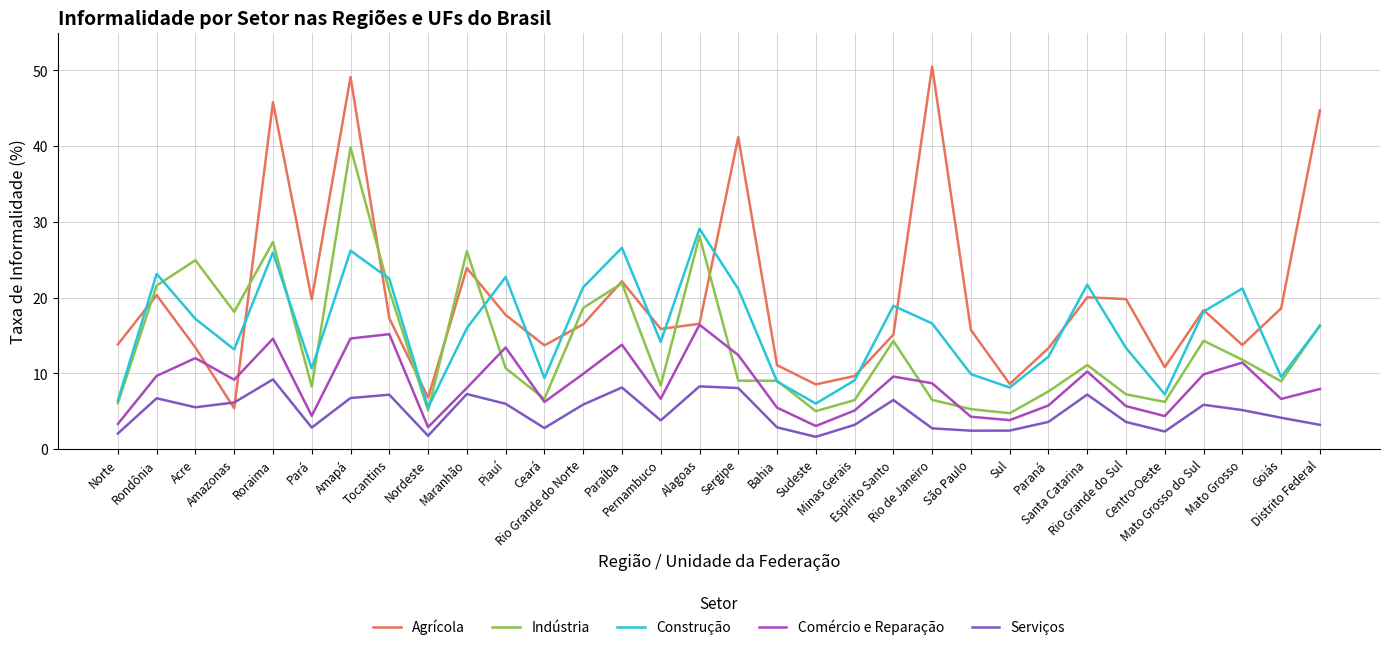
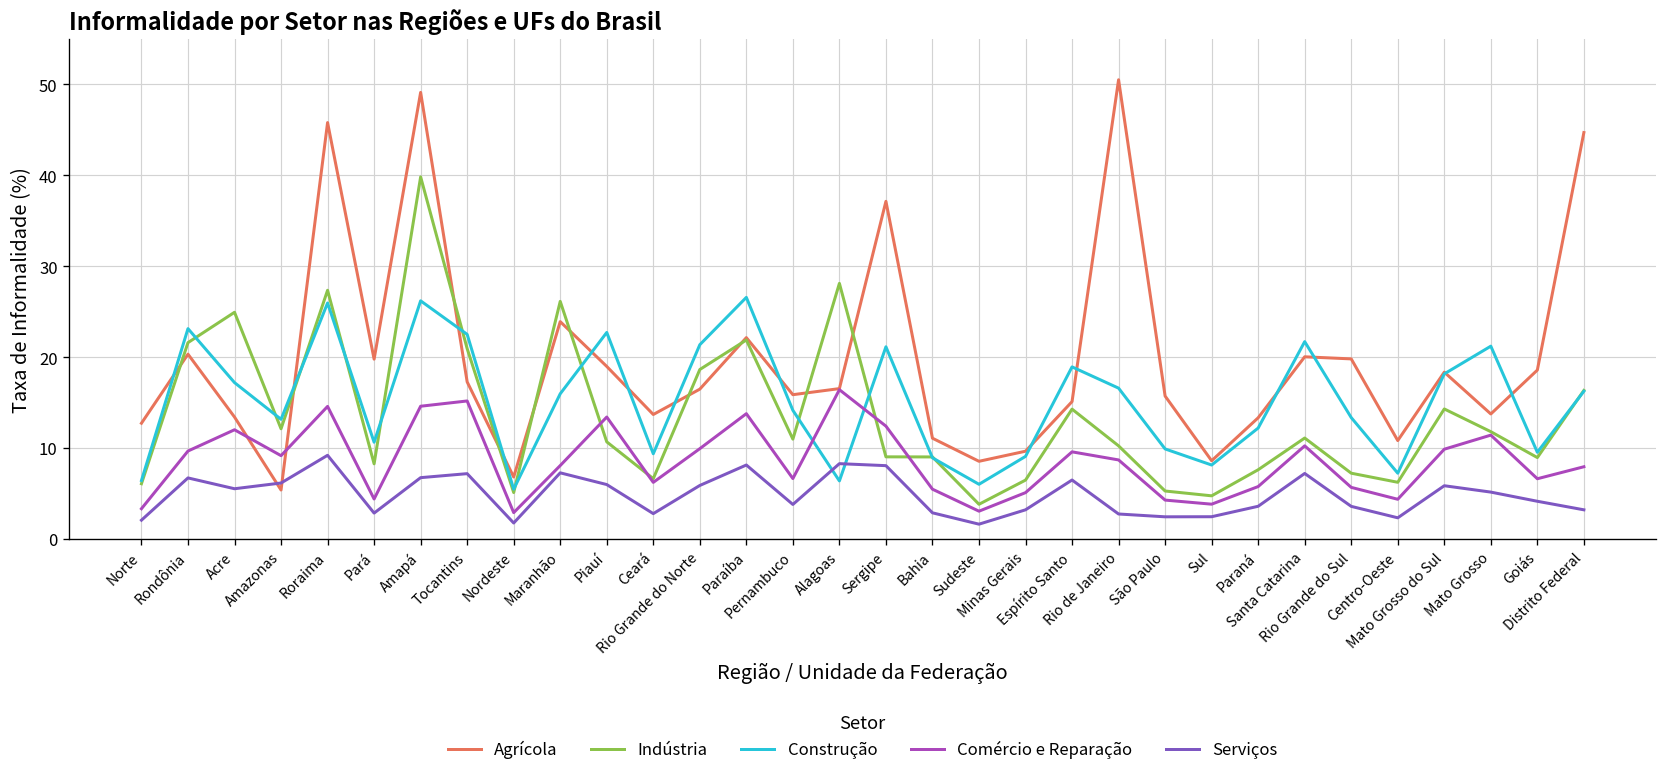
  {
    "Agrícola": {
-     "Norte": 14,
+     "Norte": 13,
      "Rondônia": 20,
      "Acre": 13,
      "Amazonas": 5,
      "Roraima": 46,
      "Pará": 20,
      "Amapá": 49,
      "Tocantins": 17,
      "Nordeste": 7,
      "Maranhão": 24,
-     "Piauí": 18,
+     "Piauí": 19,
      "Ceará": 14,
      "Rio Grande do Norte": 16,
      "Pernambuco": 16,
-     "Sergipe": 41,
+     "Sergipe": 37,
      "Bahia": 11,
      "Sudeste": 9,
      "Minas Gerais": 10,
      "Espírito Santo": 15,
      "Rio de Janeiro": 51,
      "São Paulo": 16,
      "Sul": 9,
      "Paraná": 13,
      "Santa Catarina": 20,
      "Rio Grande do Sul": 20,
      "Centro-Oeste": 11,
      "Mato Grosso": 14,
      "Goiás": 19,
      "Distrito Federal": 45
    },
    "Indústria": {
      "Norte": 6,
      "Rondônia": 22,
      "Acre": 25,
-     "Amazonas": 18,
+     "Amazonas": 12,
      "Roraima": 27,
      "Pará": 8,
      "Amapá": 40,
      "Tocantins": 21,
      "Nordeste": 5,
      "Maranhão": 26,
      "Piauí": 11,
      "Ceará": 7,
      "Rio Grande do Norte": 19,
-     "Pernambuco": 8,
+     "Pernambuco": 11,
      "Alagoas": 28,
      "Sergipe": 9,
-     "Sudeste": 5,
+     "Sudeste": 4,
      "Minas Gerais": 6,
      "Espírito Santo": 14,
-     "Rio de Janeiro": 6,
+     "Rio de Janeiro": 10,
      "São Paulo": 5,
      "Sul": 5,
      "Paraná": 8,
      "Santa Catarina": 11,
      "Rio Grande do Sul": 7,
      "Centro-Oeste": 6,
      "Mato Grosso do Sul": 14,
      "Mato Grosso": 12,
      "Goiás": 9
    },
    "Construção": {
      "Norte": 6,
      "Rondônia": 23,
      "Acre": 17,
      "Amazonas": 13,
      "Roraima": 26,
      "Pará": 11,
      "Amapá": 26,
      "Tocantins": 23,
      "Nordeste": 5,
      "Maranhão": 16,
      "Piauí": 23,
      "Ceará": 9,
      "Rio Grande do Norte": 21,
      "Paraíba": 27,
      "Pernambuco": 14,
-     "Alagoas": 29,
+     "Alagoas": 6,
      "Sergipe": 21,
      "Sudeste": 6,
      "Minas Gerais": 9,
      "Espírito Santo": 19,
      "Rio de Janeiro": 17,
      "São Paulo": 10,
      "Sul": 8,
      "Paraná": 12,
      "Santa Catarina": 22,
      "Rio Grande do Sul": 13,
      "Centro-Oeste": 7,
      "Mato Grosso": 21,
      "Goiás": 10
    }
  }
